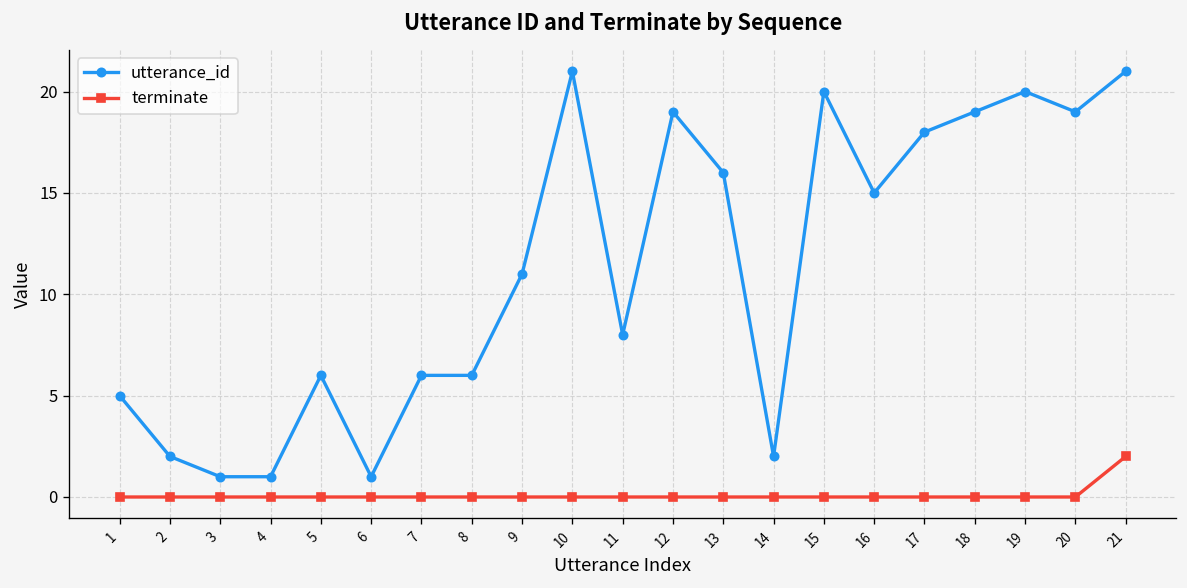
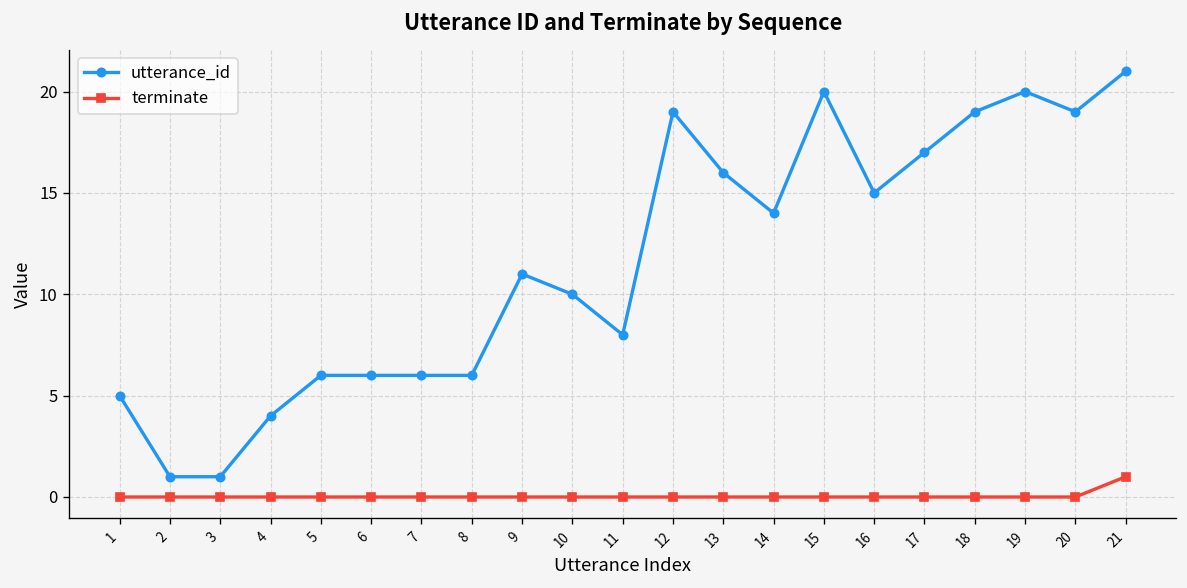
  {
    "utterance_id": {
      "1": 5,
-     "2": 2,
+     "2": 1,
      "3": 1,
-     "4": 1,
+     "4": 4,
      "5": 6,
-     "6": 1,
+     "6": 6,
      "7": 6,
      "8": 6,
      "9": 11,
-     "10": 21,
+     "10": 10,
      "11": 8,
      "12": 19,
      "13": 16,
-     "14": 2,
+     "14": 14,
      "15": 20,
      "16": 15,
-     "17": 18,
+     "17": 17,
      "18": 19,
      "19": 20,
      "20": 19,
      "21": 21
    },
    "terminate": {
      "1": 0,
      "2": 0,
      "3": 0,
      "4": 0,
      "5": 0,
      "6": 0,
      "7": 0,
      "8": 0,
      "9": 0,
      "10": 0,
      "11": 0,
      "12": 0,
      "13": 0,
      "14": 0,
      "15": 0,
      "16": 0,
      "17": 0,
      "18": 0,
      "19": 0,
      "20": 0,
-     "21": 2
+     "21": 1
    }
  }
